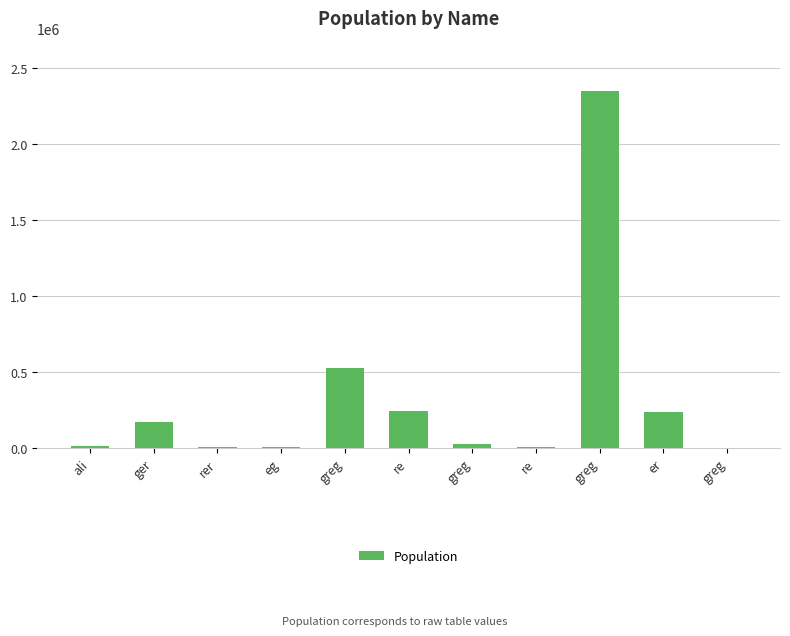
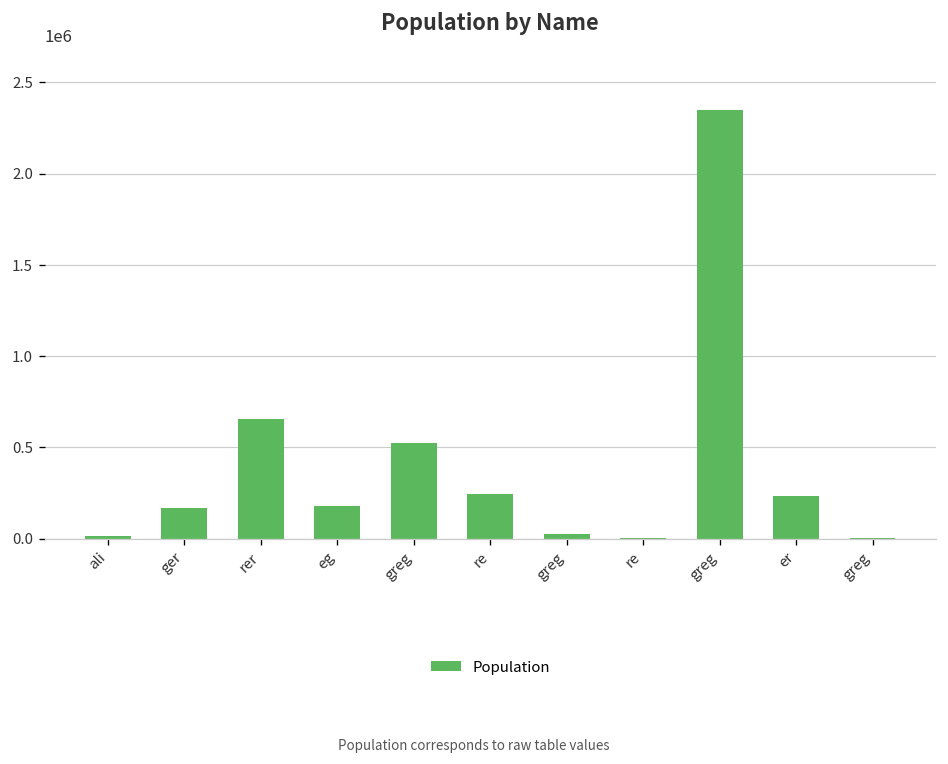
  {
    "ger": 170000,
-   "rer": 0,
-   "eg": 0,
+   "rer": 660000,
+   "eg": 180000,
    "er": 230000
  }
